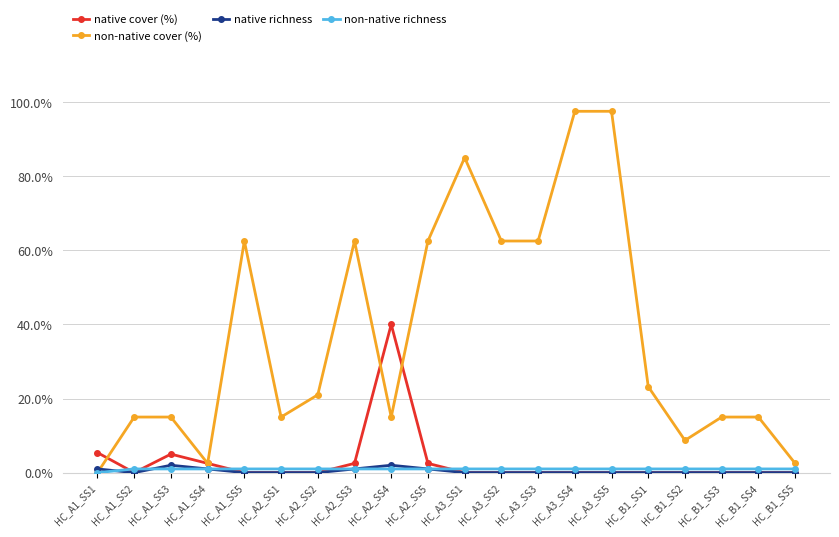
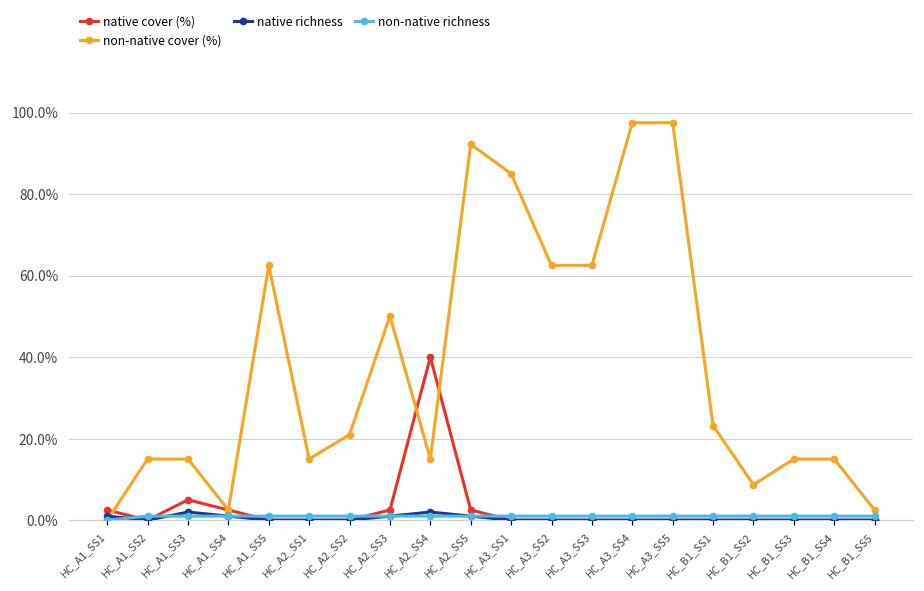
  {
    "native cover (%)": {
-     "HC_A1_SS1": "5%",
+     "HC_A1_SS1": "3%",
      "HC_A1_SS3": "5%",
      "HC_A2_SS3": "3%",
      "HC_A2_SS4": "40%",
      "HC_A2_SS5": "3%"
    },
    "non-native cover (%)": {
      "HC_A1_SS2": "15%",
      "HC_A1_SS3": "15%",
      "HC_A1_SS5": "63%",
      "HC_A2_SS1": "15%",
      "HC_A2_SS2": "21%",
-     "HC_A2_SS3": "63%",
+     "HC_A2_SS3": "50%",
      "HC_A2_SS4": "15%",
-     "HC_A2_SS5": "63%",
+     "HC_A2_SS5": "92%",
      "HC_A3_SS1": "85%",
      "HC_A3_SS2": "63%",
      "HC_A3_SS3": "63%",
      "HC_A3_SS4": "98%",
      "HC_A3_SS5": "98%",
      "HC_B1_SS1": "23%",
      "HC_B1_SS2": "9%",
      "HC_B1_SS3": "15%",
      "HC_B1_SS4": "15%",
      "HC_B1_SS5": "3%"
    },
    "native richness": {
      "HC_A1_SS1": "1%",
      "HC_A1_SS3": "2%",
      "HC_A2_SS4": "2%"
    },
    "non-native richness": {
      "HC_A1_SS2": "1%",
      "HC_A1_SS3": "1%",
      "HC_A1_SS5": "1%",
      "HC_A2_SS1": "1%",
      "HC_A2_SS2": "1%",
      "HC_A2_SS4": "1%",
      "HC_A3_SS1": "1%",
      "HC_A3_SS2": "1%",
      "HC_A3_SS3": "1%",
      "HC_A3_SS4": "1%",
      "HC_A3_SS5": "1%",
      "HC_B1_SS1": "1%",
      "HC_B1_SS2": "1%",
      "HC_B1_SS3": "1%",
      "HC_B1_SS4": "1%",
      "HC_B1_SS5": "1%"
    }
  }
